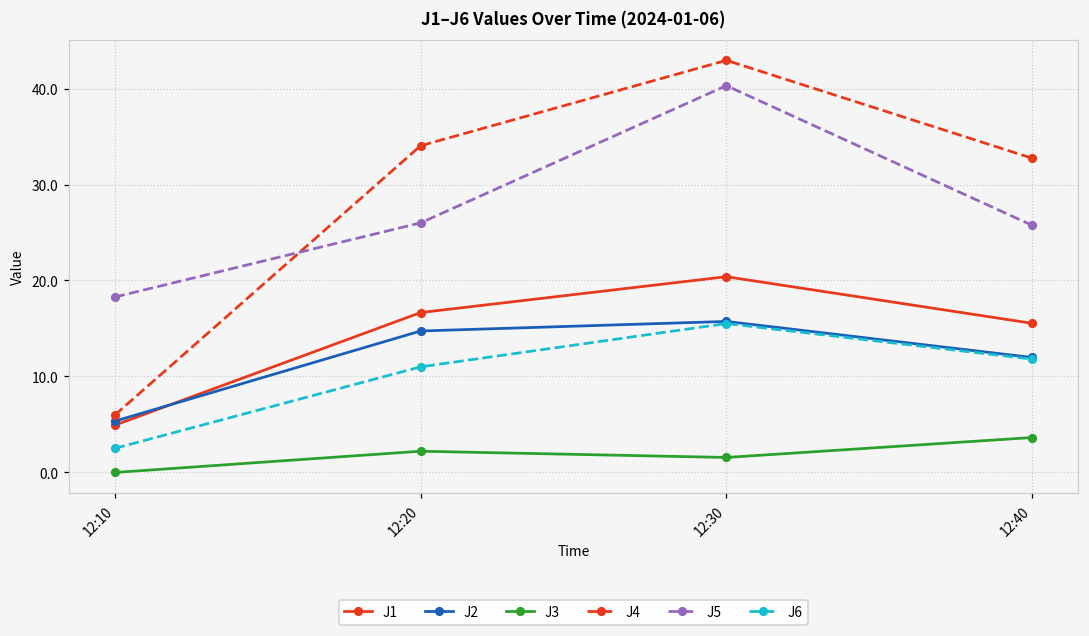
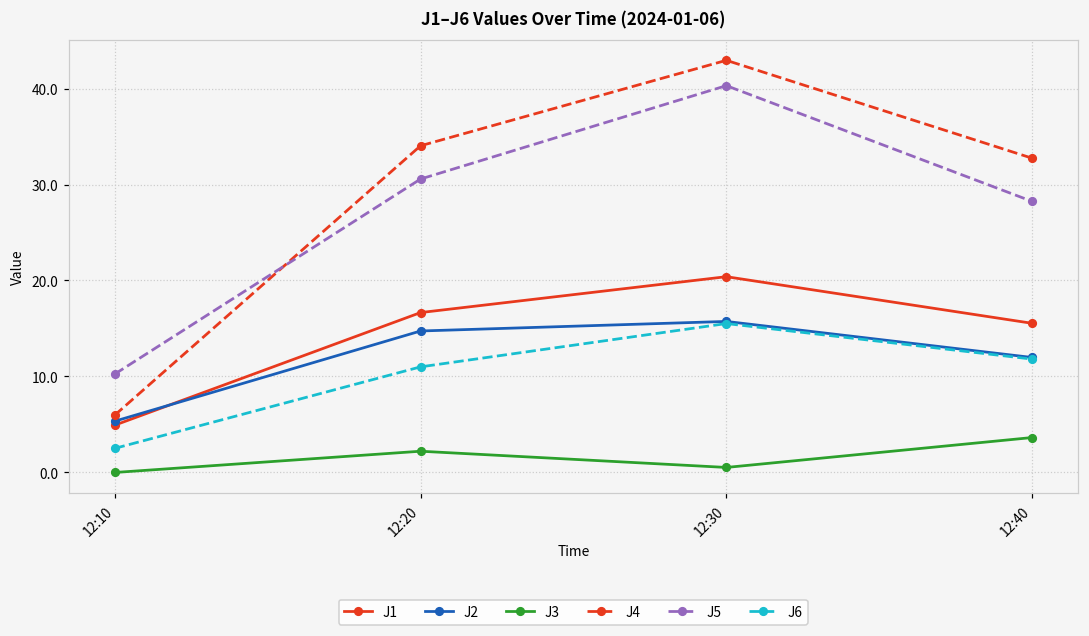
  {
    "J2": {
      "12:10": 5,
      "12:20": 15
    },
    "J3": {
      "12:10": 0,
      "12:20": 2,
-     "12:30": 2,
+     "12:30": 1,
      "12:40": 4
    },
    "J5": {
-     "12:10": 18,
-     "12:20": 26,
+     "12:10": 10,
+     "12:20": 31,
      "12:30": 40,
-     "12:40": 26
+     "12:40": 28
    },
    "J6": {
      "12:10": 3,
      "12:20": 11
    }
  }
